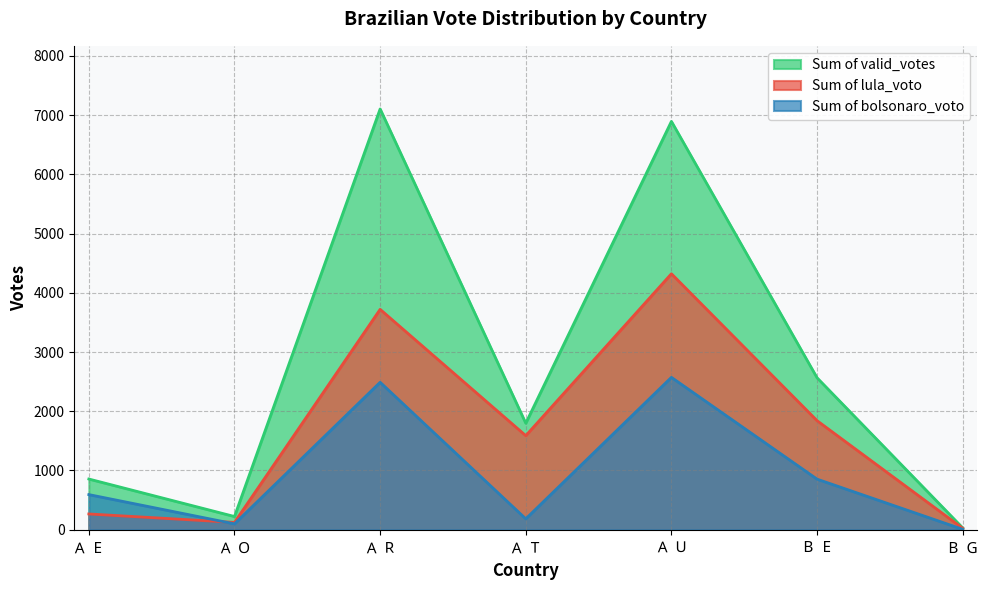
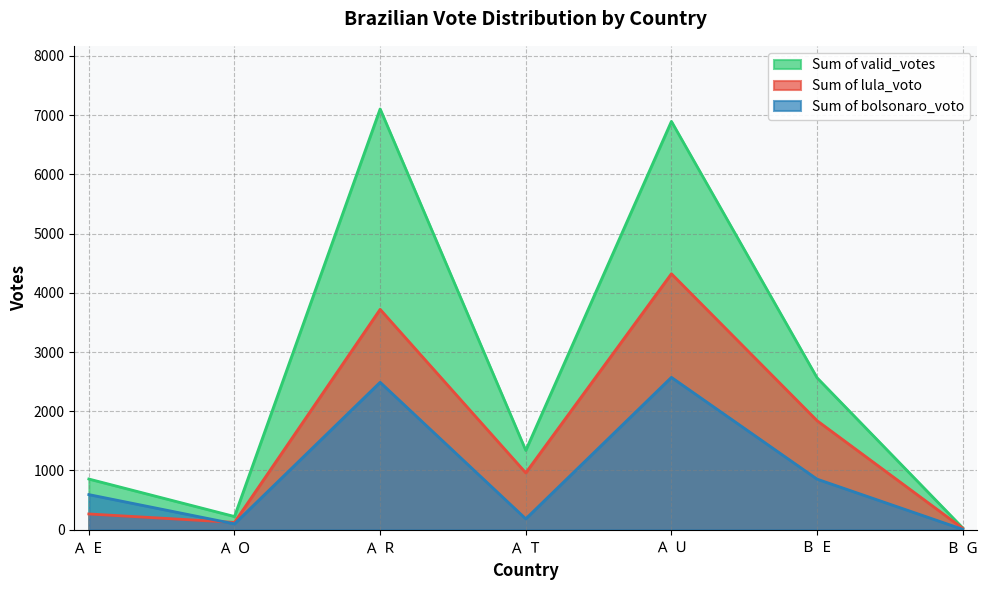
  {
    "Sum of valid_votes": {
      "🇦🇪": 900,
      "🇦🇴": 200,
      "🇦🇷": 7100,
-     "🇦🇹": 1800,
+     "🇦🇹": 1300,
      "🇦🇺": 6900,
      "🇧🇪": 2600
    },
    "Sum of lula_voto": {
      "🇦🇪": 300,
      "🇦🇷": 3700,
-     "🇦🇹": 1600,
+     "🇦🇹": 1000,
      "🇦🇺": 4300,
      "🇧🇪": 1800
    },
    "Sum of bolsonaro_voto": {
      "🇦🇪": 600,
      "🇦🇷": 2500,
      "🇦🇹": 200,
      "🇦🇺": 2600,
      "🇧🇪": 900
    }
  }
